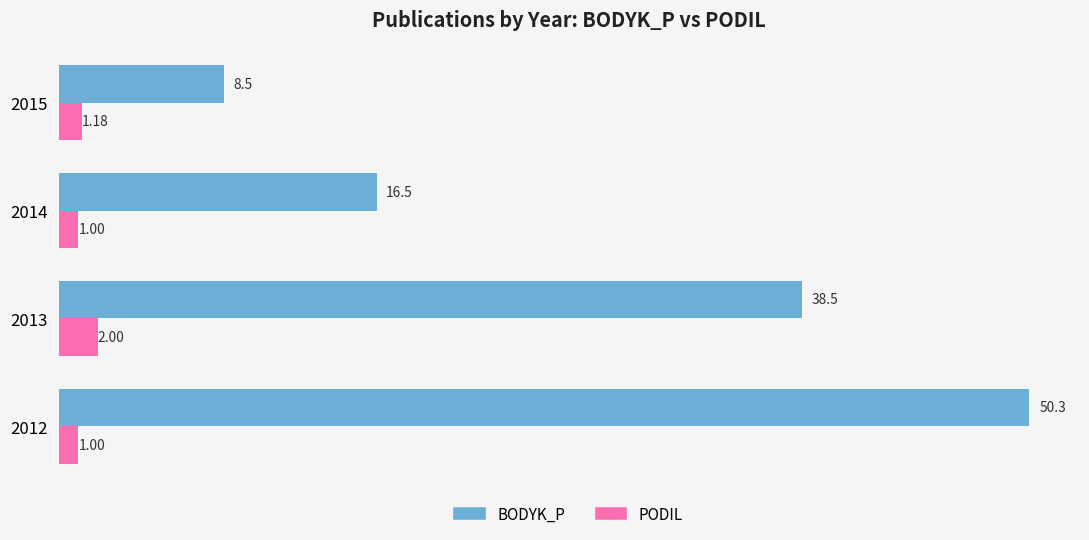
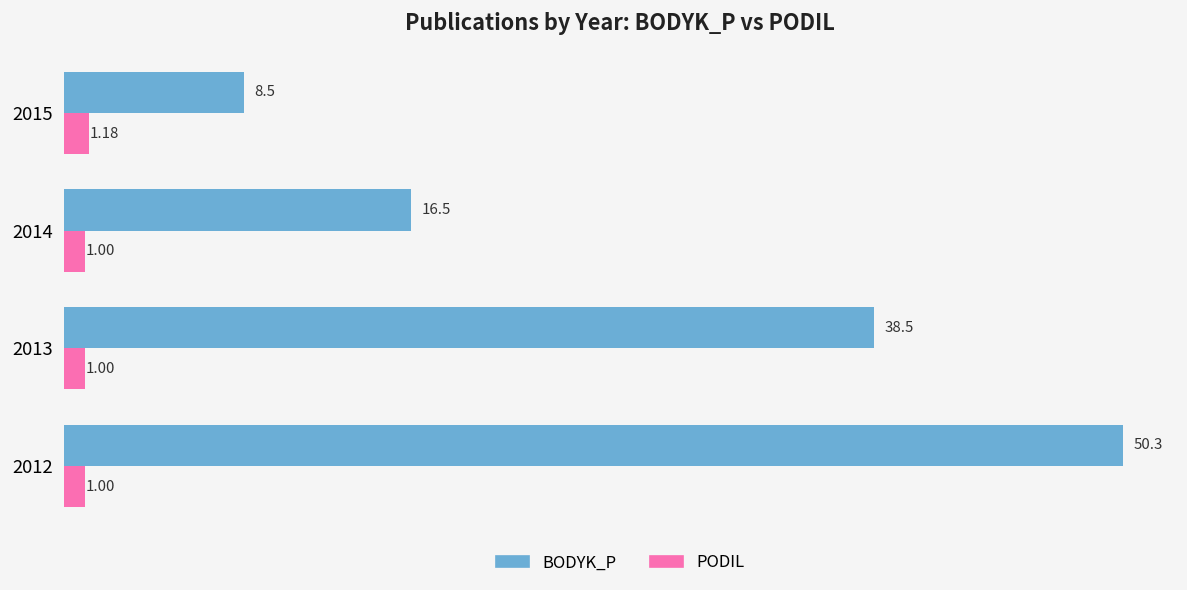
  {
    "BODYK_P": {
      "2015": 8.5,
      "2014": 16.5,
      "2013": 38.5,
      "2012": 50.3
    },
    "PODIL": {
      "2015": 1.18,
      "2014": 1.00,
-     "2013": 2.00,
+     "2013": 1.00,
      "2012": 1.00
    }
  }
